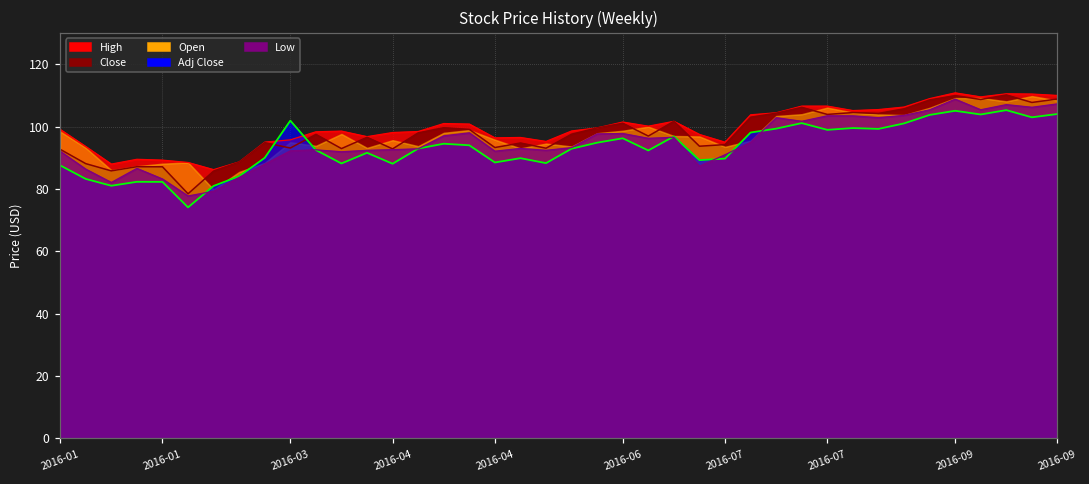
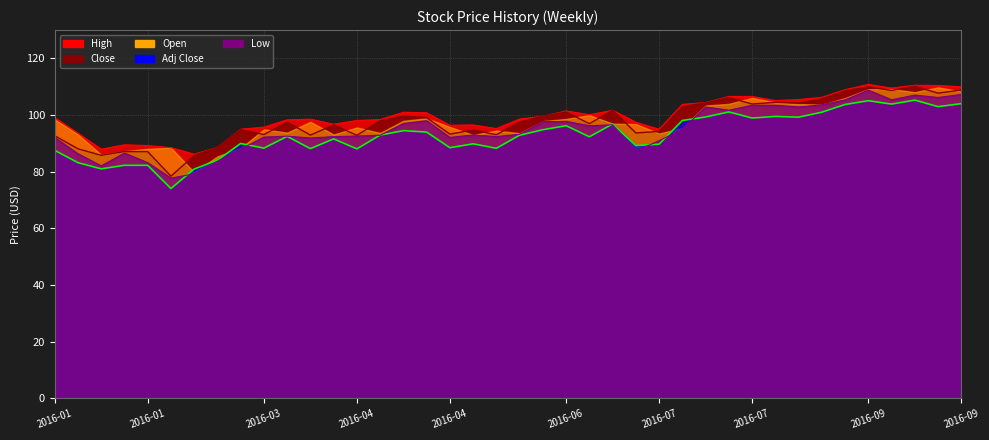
  {
    "Adj Close": {
-     "2016-03": 102,
+     "2016-03": 88,
      "2016-06": 96
    }
  }
